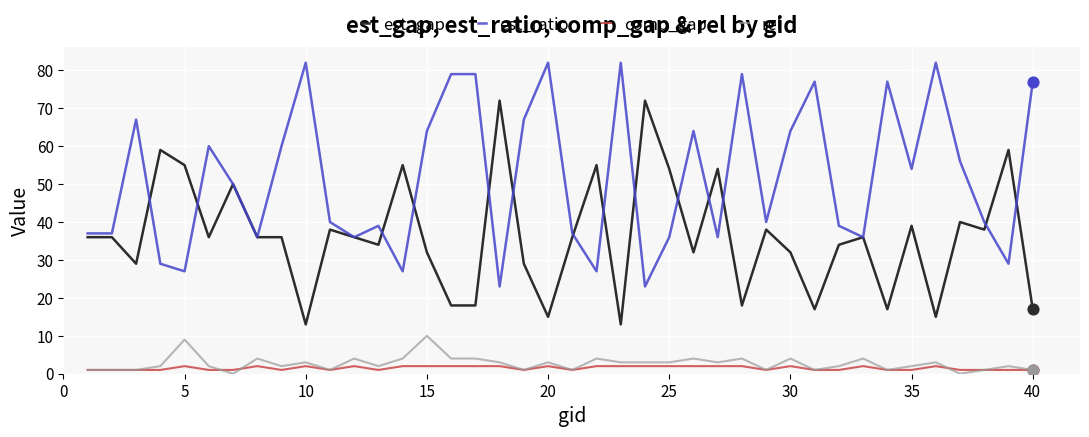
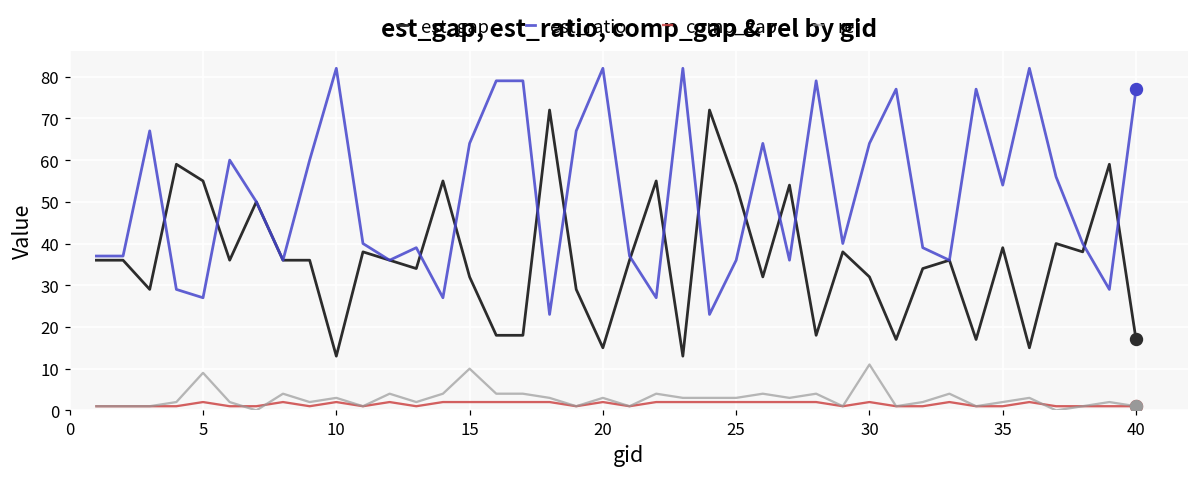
  {
    "rel": {
      "5": 9,
      "10": 3,
      "15": 10,
      "20": 3,
      "25": 3,
-     "30": 4,
+     "30": 11,
      "35": 2
    }
  }
